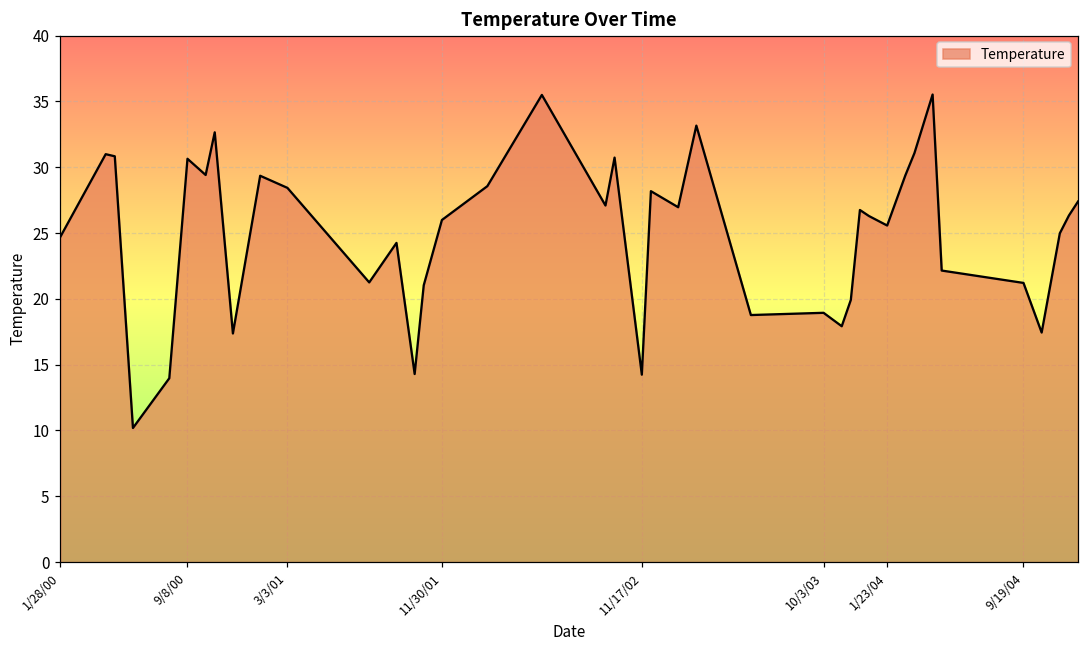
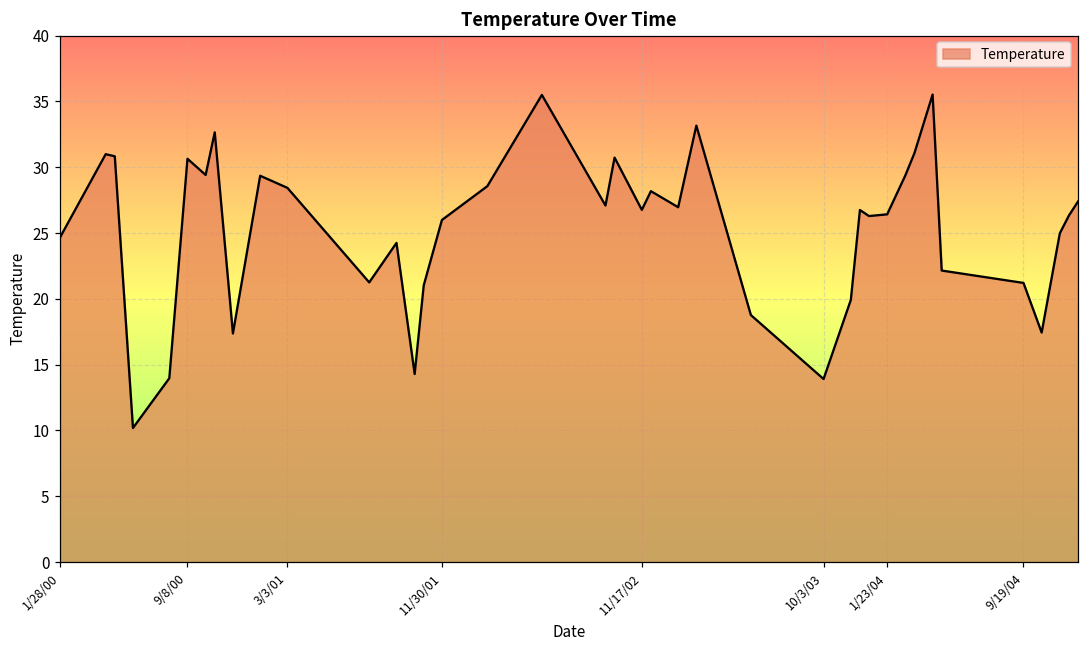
  {
    "1/28/00": 24.7,
    "9/8/00": 30.6,
    "3/3/01": 28.4,
    "11/30/01": 26.0,
-   "11/17/02": 14.2,
-   "10/3/03": 18.9,
-   "1/23/04": 25.6,
+   "11/17/02": 26.8,
+   "10/3/03": 13.9,
+   "1/23/04": 26.4,
    "9/19/04": 21.2
  }
